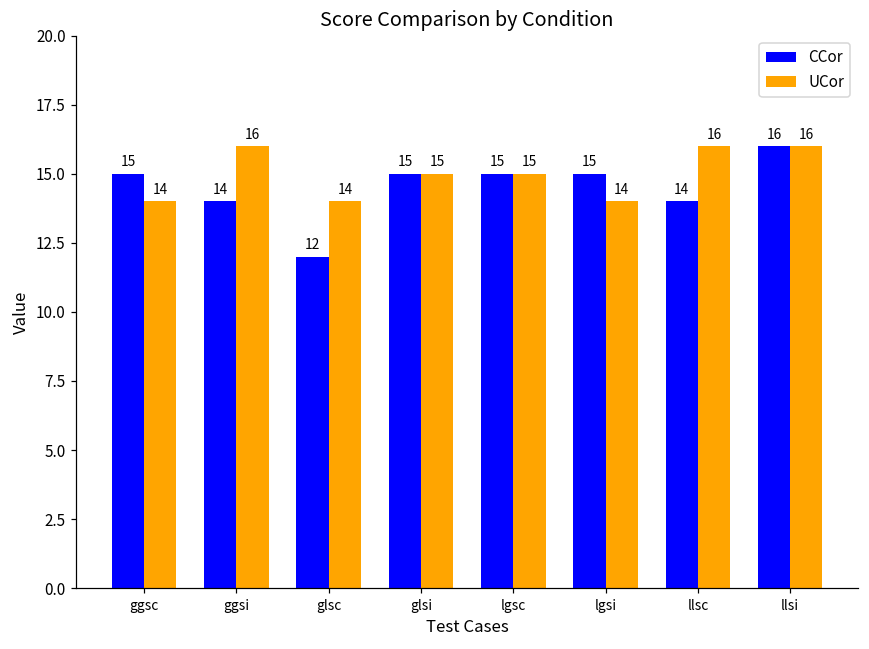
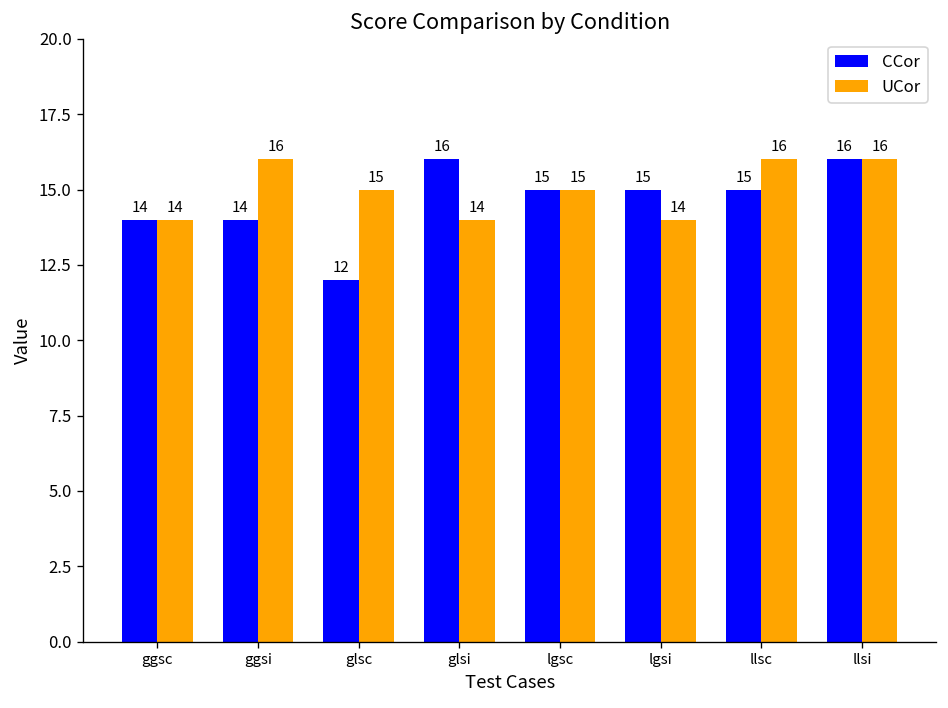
  {
    "CCor": {
-     "ggsc": 15,
+     "ggsc": 14,
      "ggsi": 14,
      "glsc": 12,
-     "glsi": 15,
+     "glsi": 16,
      "lgsc": 15,
      "lgsi": 15,
-     "llsc": 14,
+     "llsc": 15,
      "llsi": 16
    },
    "UCor": {
      "ggsc": 14,
      "ggsi": 16,
-     "glsc": 14,
-     "glsi": 15,
+     "glsc": 15,
+     "glsi": 14,
      "lgsc": 15,
      "lgsi": 14,
      "llsc": 16,
      "llsi": 16
    }
  }
